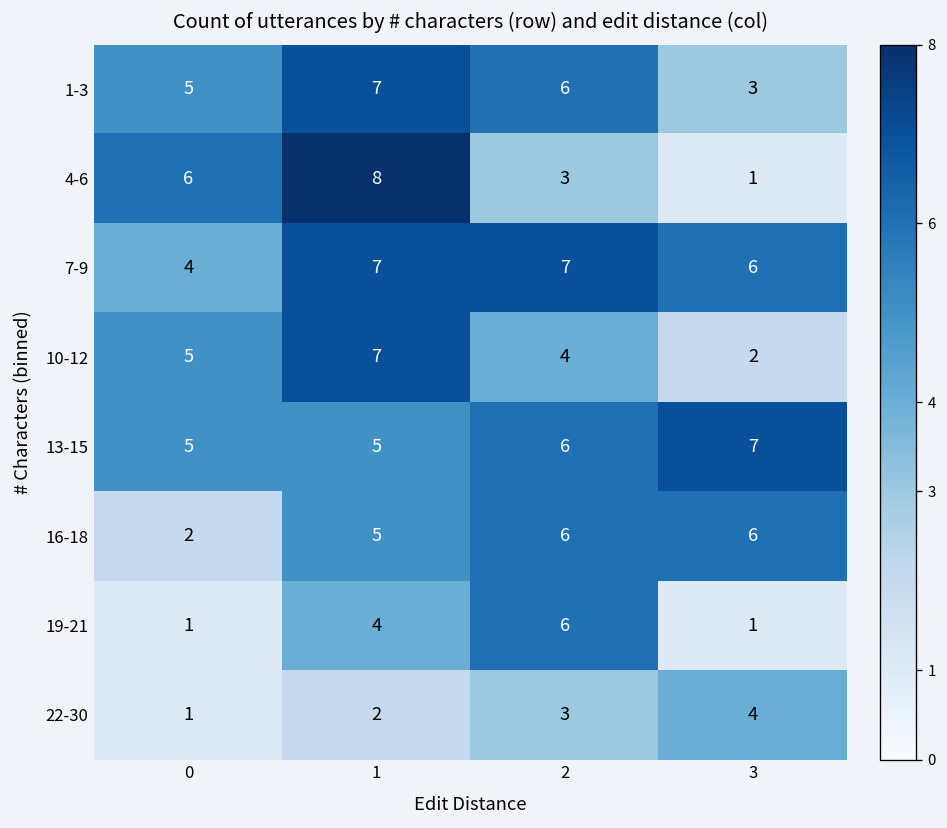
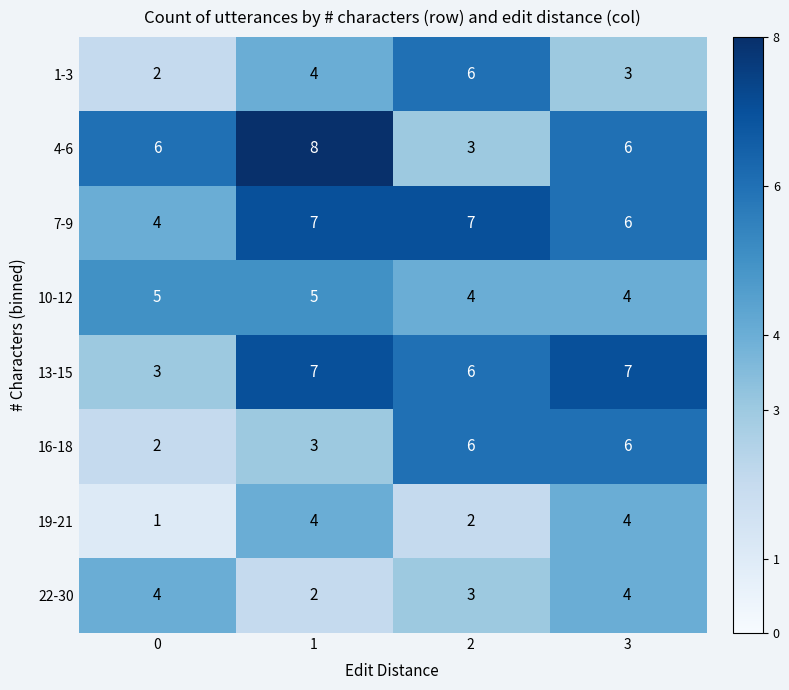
  {
    "1-3": {
-     "0": 5,
-     "1": 7,
+     "0": 2,
+     "1": 4,
      "2": 6,
      "3": 3
    },
    "4-6": {
      "0": 6,
      "1": 8,
      "2": 3,
-     "3": 1
+     "3": 6
    },
    "7-9": {
      "0": 4,
      "1": 7,
      "2": 7,
      "3": 6
    },
    "10-12": {
      "0": 5,
-     "1": 7,
+     "1": 5,
      "2": 4,
-     "3": 2
+     "3": 4
    },
    "13-15": {
-     "0": 5,
-     "1": 5,
+     "0": 3,
+     "1": 7,
      "2": 6,
      "3": 7
    },
    "16-18": {
      "0": 2,
-     "1": 5,
+     "1": 3,
      "2": 6,
      "3": 6
    },
    "19-21": {
      "0": 1,
      "1": 4,
-     "2": 6,
-     "3": 1
+     "2": 2,
+     "3": 4
    },
    "22-30": {
-     "0": 1,
+     "0": 4,
      "1": 2,
      "2": 3,
      "3": 4
    }
  }
